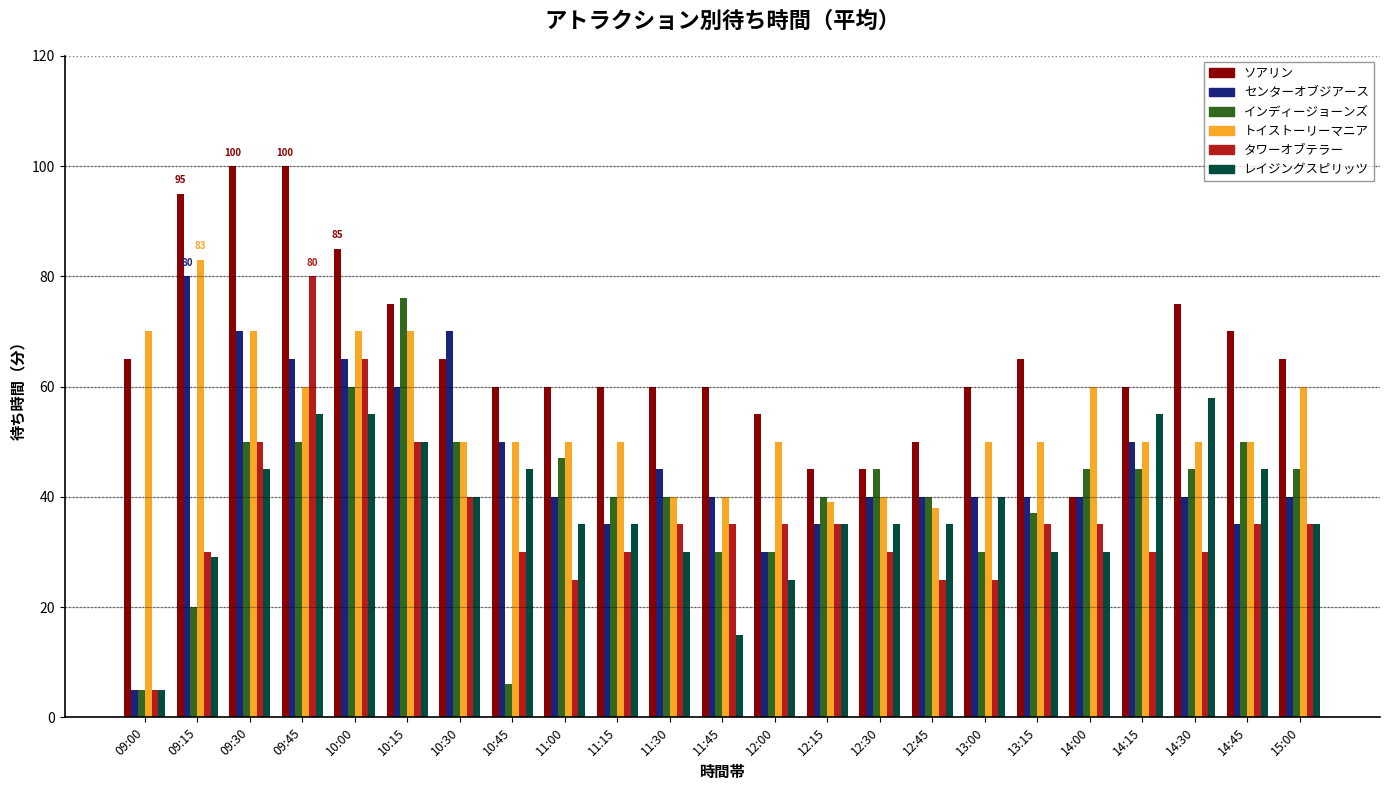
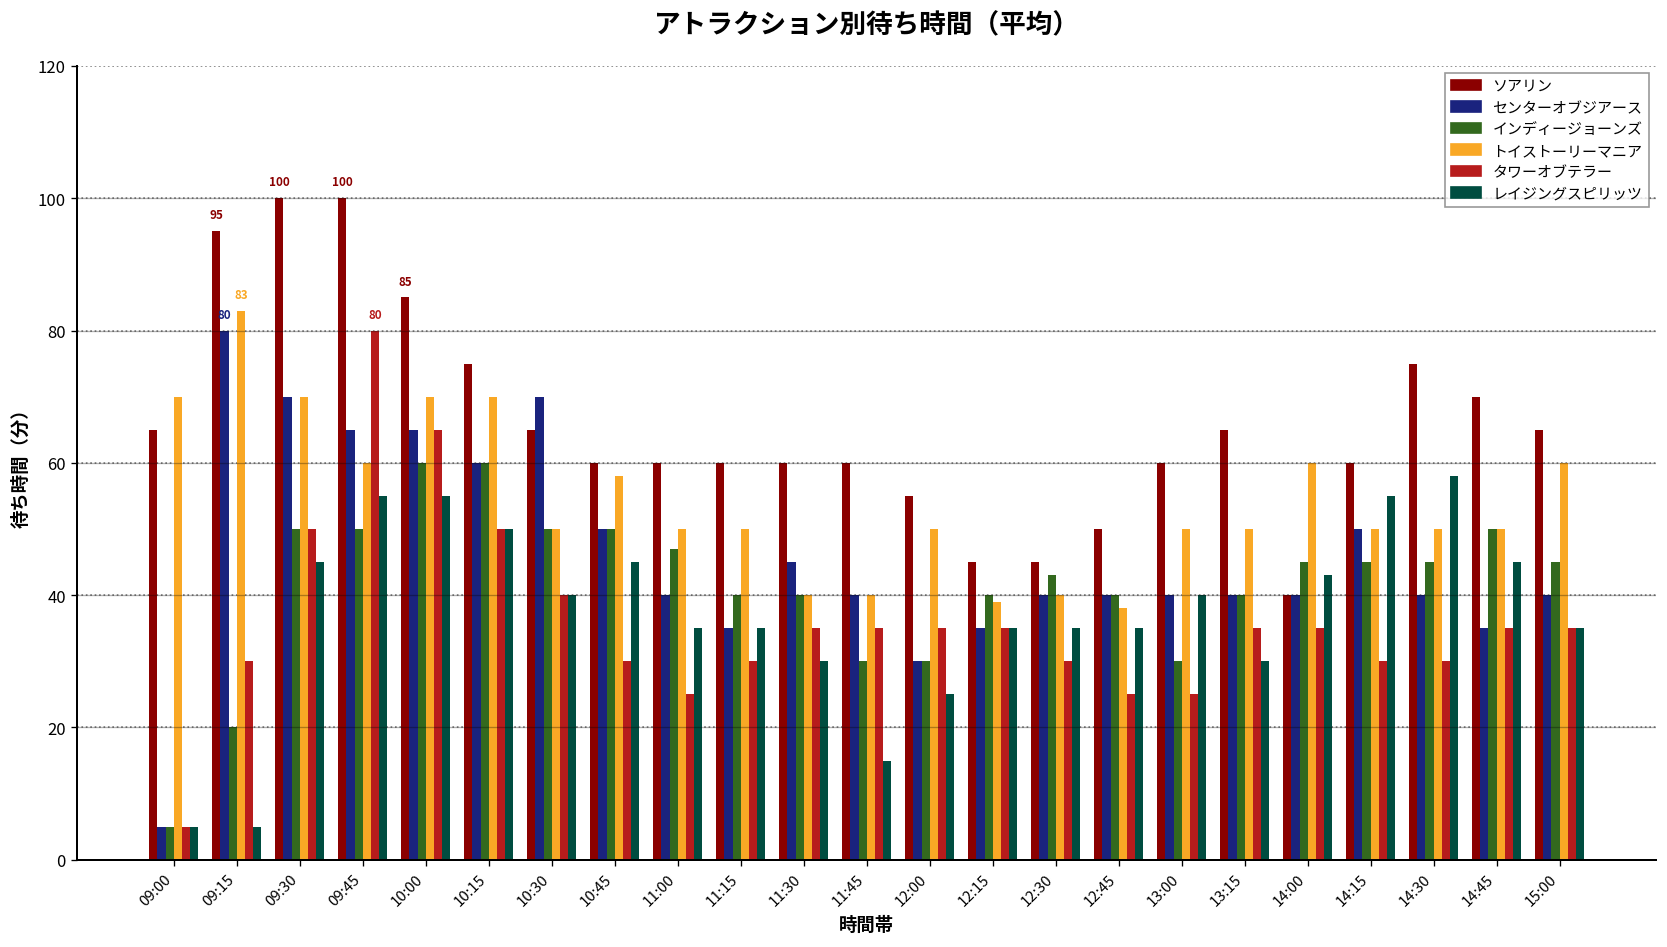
  {
    "センターオブジアース": {
      "09:15": 80
    },
    "インディージョーンズ": {
      "09:00": 5,
      "09:15": 20,
      "09:30": 50,
      "09:45": 50,
      "10:00": 60,
-     "10:15": 76,
+     "10:15": 60,
      "10:30": 50,
-     "10:45": 6,
+     "10:45": 50,
      "11:00": 47,
      "11:15": 40,
      "11:30": 40,
      "11:45": 30,
      "12:00": 30,
      "12:15": 40,
-     "12:30": 45,
+     "12:30": 43,
      "12:45": 40,
      "13:00": 30,
-     "13:15": 37,
+     "13:15": 40,
      "14:00": 45,
      "14:15": 45,
      "14:30": 45,
      "14:45": 50,
      "15:00": 45
    },
    "トイストーリーマニア": {
      "09:00": 70,
      "09:30": 70,
      "09:45": 60,
      "10:00": 70,
      "10:15": 70,
      "10:30": 50,
-     "10:45": 50,
+     "10:45": 58,
      "11:00": 50,
      "11:15": 50,
      "11:30": 40,
      "11:45": 40,
      "12:00": 50,
      "12:15": 39,
      "12:30": 40,
      "12:45": 38,
      "13:00": 50,
      "13:15": 50,
      "14:00": 60,
      "14:15": 50,
      "14:30": 50,
      "14:45": 50,
      "15:00": 60
    },
    "レイジングスピリッツ": {
      "09:00": 5,
-     "09:15": 29,
+     "09:15": 5,
      "09:30": 45,
      "09:45": 55,
      "10:00": 55,
      "10:15": 50,
      "10:30": 40,
      "10:45": 45,
      "11:00": 35,
      "11:15": 35,
      "11:30": 30,
      "11:45": 15,
      "12:00": 25,
      "12:15": 35,
      "12:30": 35,
      "12:45": 35,
      "13:00": 40,
      "13:15": 30,
-     "14:00": 30,
+     "14:00": 43,
      "14:15": 55,
      "14:30": 58,
      "14:45": 45,
      "15:00": 35
    }
  }
